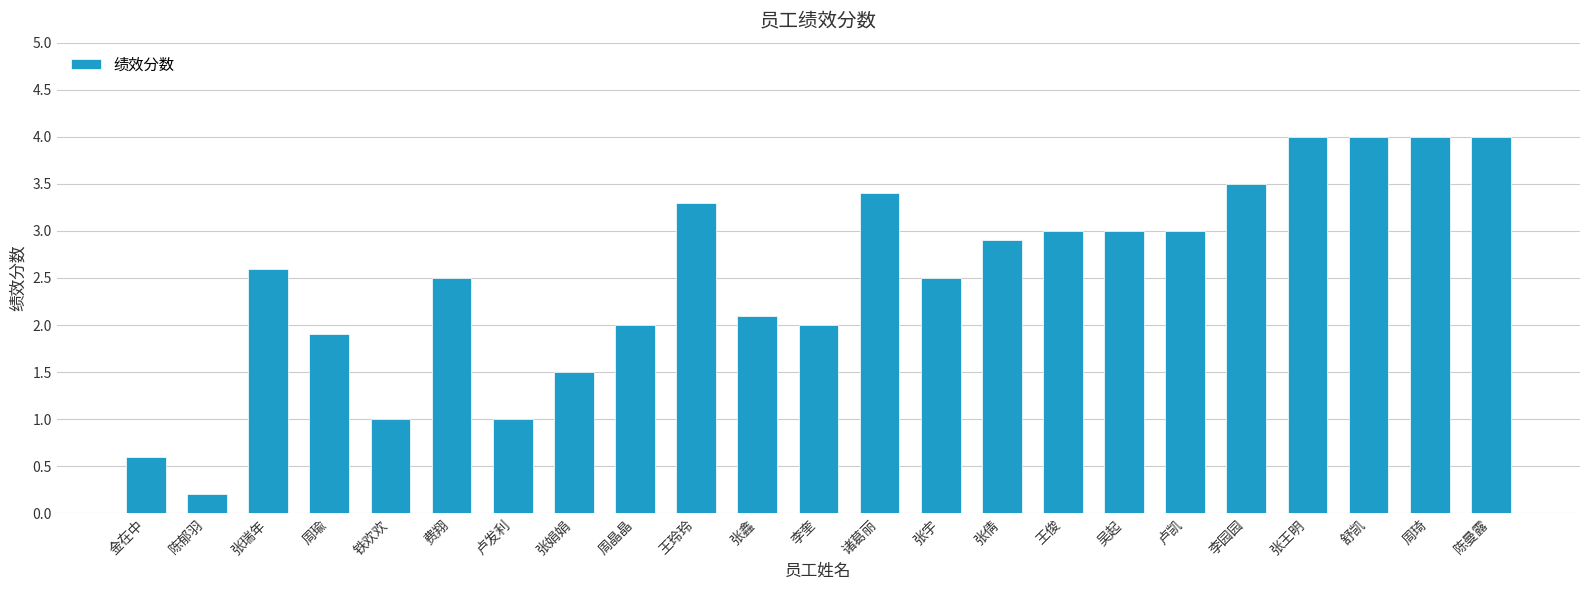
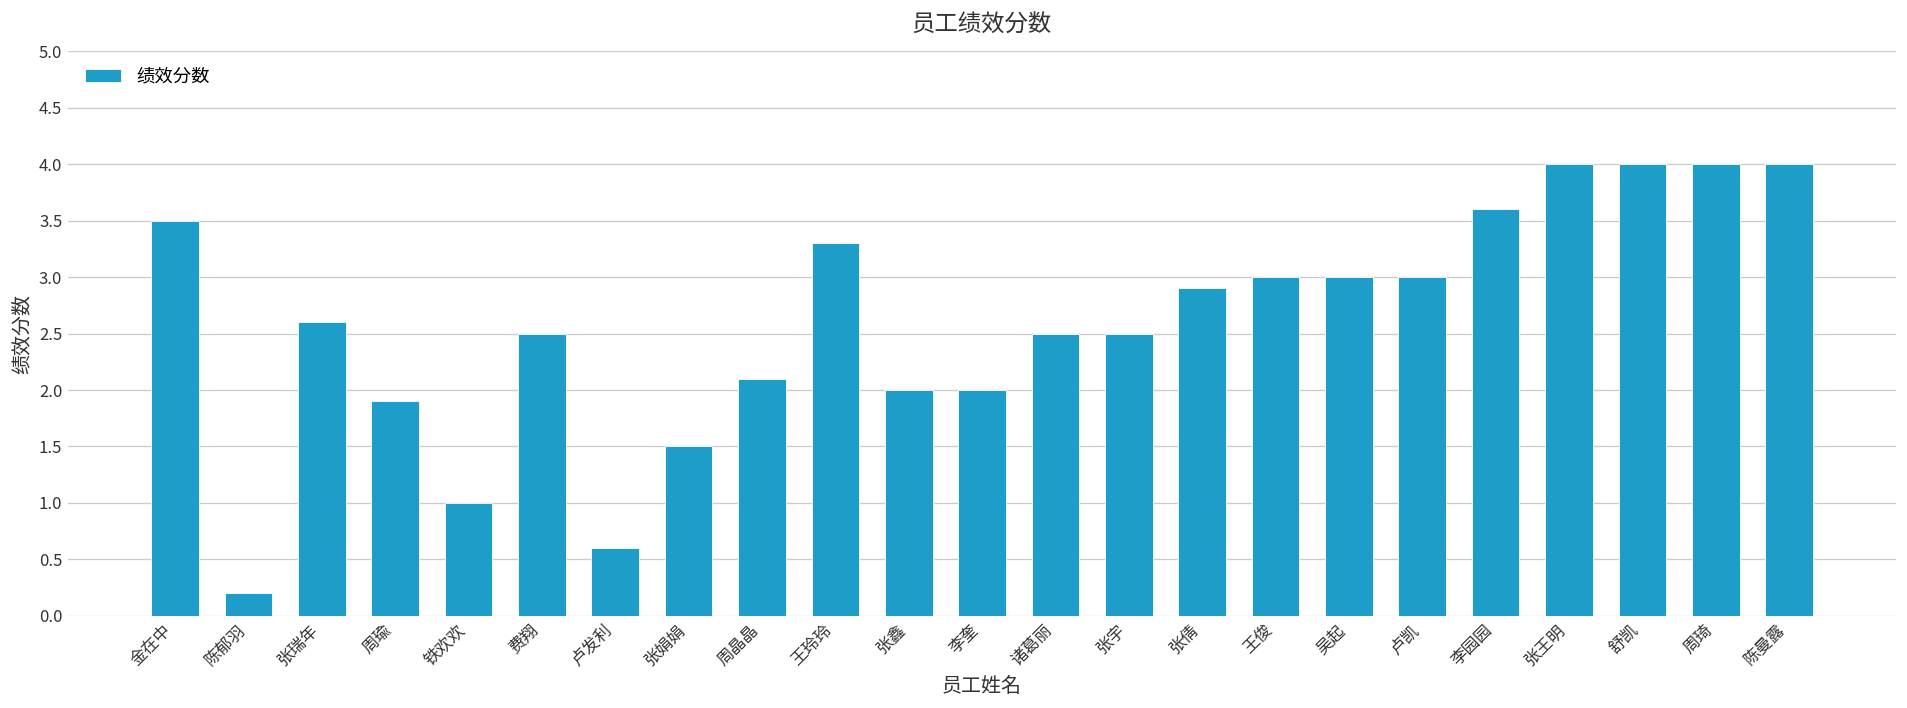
  {
-   "金在中": 0.6,
+   "金在中": 3.5,
    "陈郁羽": 0.2,
    "张瑞年": 2.6,
    "周瑜": 1.9,
    "铁欢欢": 1.0,
    "费翔": 2.5,
-   "卢发利": 1.0,
+   "卢发利": 0.6,
    "张娟娟": 1.5,
-   "周晶晶": 2.0,
+   "周晶晶": 2.1,
    "王玲玲": 3.3,
-   "张鑫": 2.1,
+   "张鑫": 2.0,
    "李奎": 2.0,
-   "诸葛丽": 3.4,
+   "诸葛丽": 2.5,
    "张宇": 2.5,
    "张倩": 2.9,
    "王俊": 3.0,
    "吴起": 3.0,
    "卢凯": 3.0,
-   "李园园": 3.5,
+   "李园园": 3.6,
    "张王明": 4.0,
    "舒凯": 4.0,
    "周琦": 4.0,
    "陈曼露": 4.0
  }
